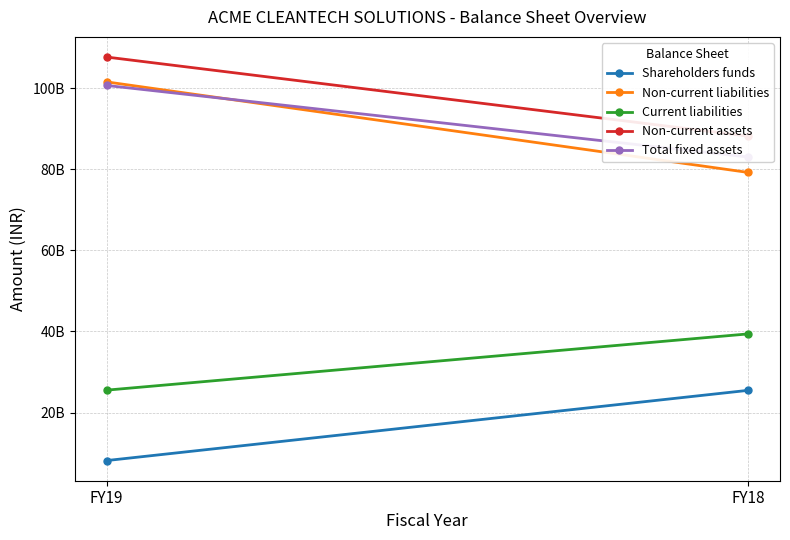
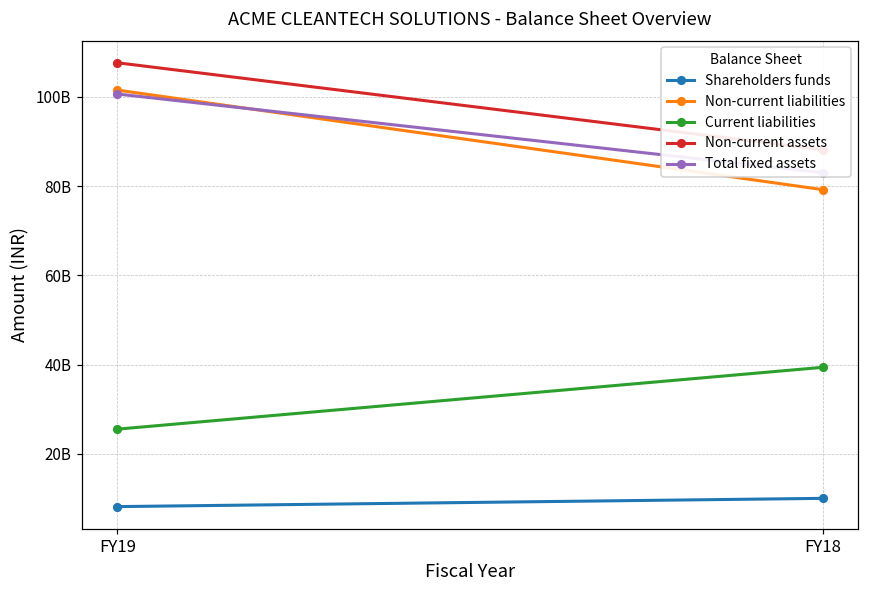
  {
    "Shareholders funds": {
      "FY19": 8000000000,
-     "FY18": 25000000000
+     "FY18": 10000000000
    },
    "Non-current liabilities": {
      "FY19": 102000000000,
      "FY18": 79000000000
    },
    "Current liabilities": {
      "FY19": 26000000000,
      "FY18": 39000000000
    },
    "Non-current assets": {
      "FY19": 108000000000
    },
    "Total fixed assets": {
      "FY19": 101000000000
    }
  }
